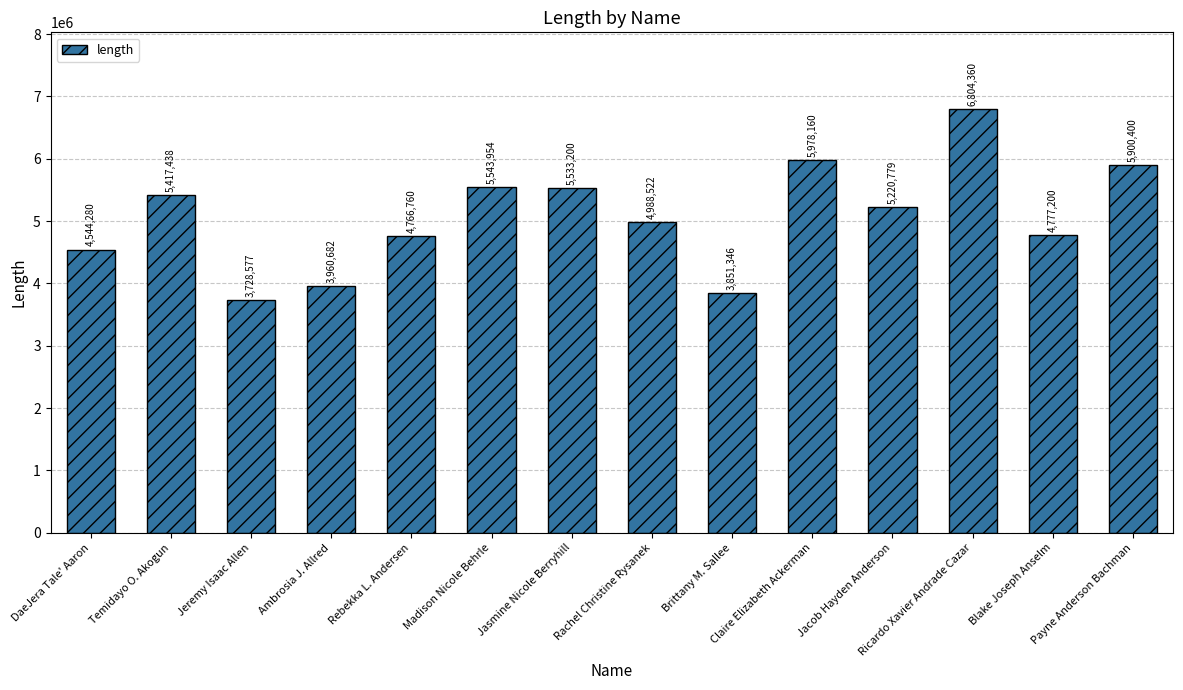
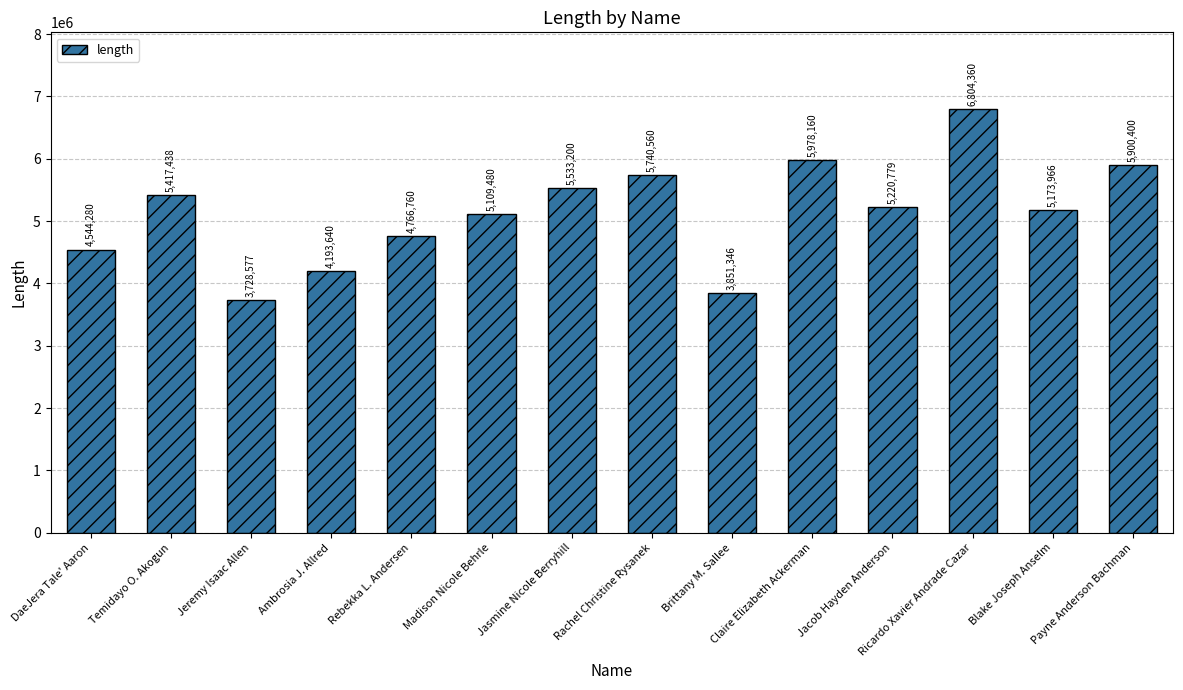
  {
    "DaeJera Tale' Aaron": "4,544,280",
    "Temidayo O. Akogun": "5,417,438",
    "Jeremy Isaac Allen": "3,728,577",
-   "Ambrosia J. Allred": "3,960,682",
+   "Ambrosia J. Allred": "4,193,640",
    "Rebekka L. Andersen": "4,766,760",
-   "Madison Nicole Behrle": "5,543,954",
+   "Madison Nicole Behrle": "5,109,480",
    "Jasmine Nicole Berryhill": "5,533,200",
-   "Rachel Christine Rysanek": "4,988,522",
+   "Rachel Christine Rysanek": "5,740,560",
    "Brittany M. Sallee": "3,851,346",
    "Claire Elizabeth Ackerman": "5,978,160",
    "Jacob Hayden Anderson": "5,220,779",
    "Ricardo Xavier Andrade Cazar": "6,804,360",
-   "Blake Joseph Anselm": "4,777,200",
+   "Blake Joseph Anselm": "5,173,966",
    "Payne Anderson Bachman": "5,900,400"
  }
